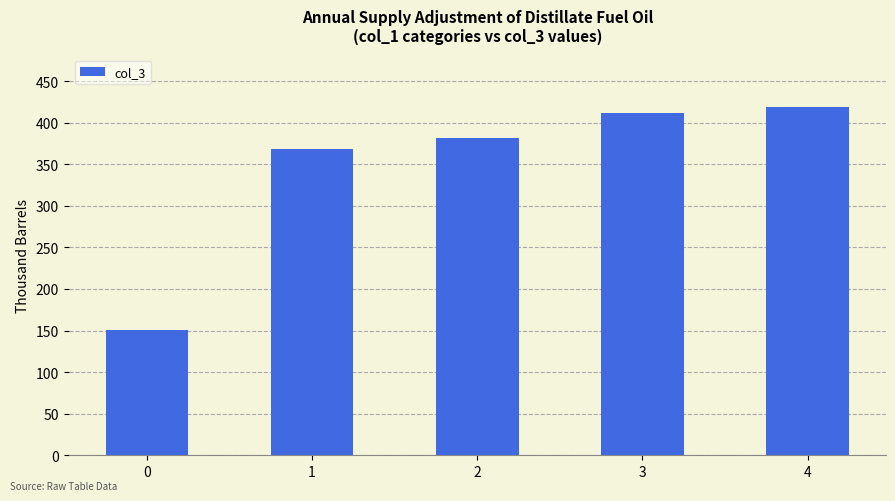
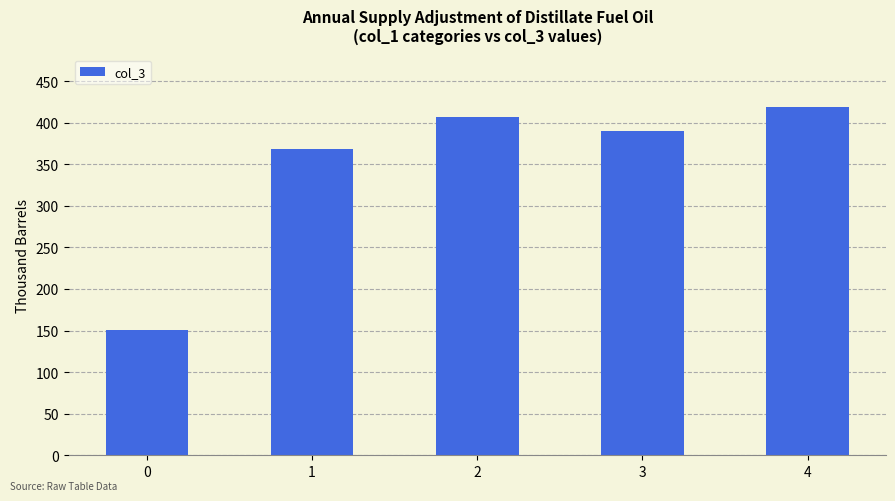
  {
    "0": 150,
    "1": 370,
-   "2": 380,
-   "3": 410,
+   "2": 410,
+   "3": 390,
    "4": 420
  }
